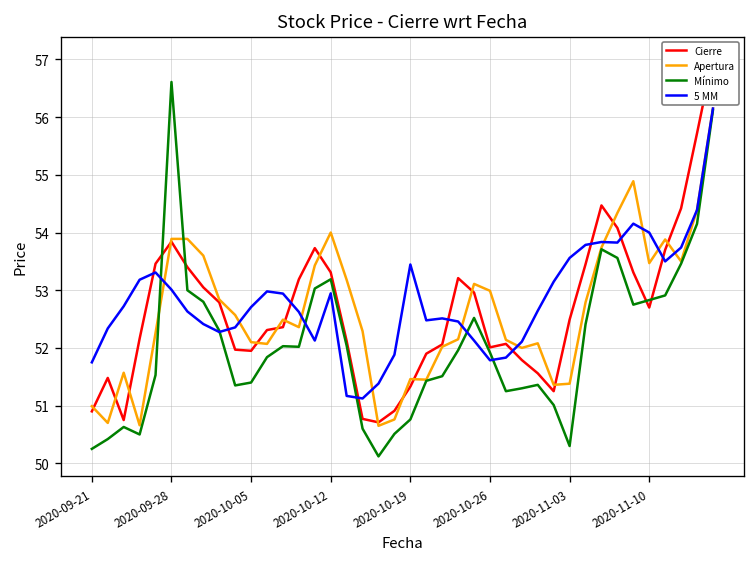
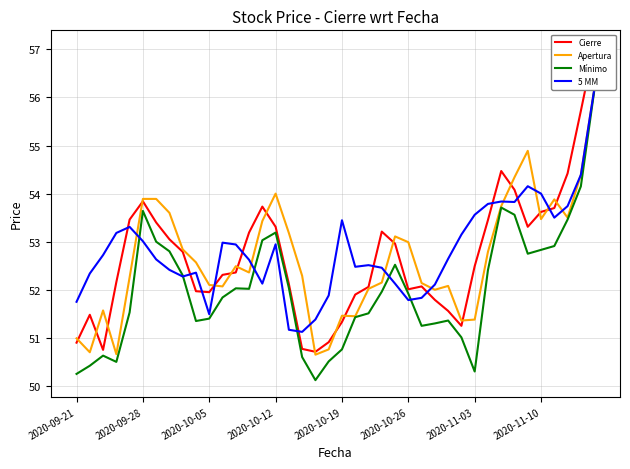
  {
    "Cierre": {
      "2020-09-21": 50.9,
      "2020-10-05": 52.0,
      "2020-10-12": 53.3,
      "2020-10-19": 51.3,
      "2020-10-26": 52.0,
      "2020-11-03": 52.5,
-     "2020-11-10": 52.7
+     "2020-11-10": 53.6
    },
    "Apertura": {
      "2020-09-21": 51.0,
      "2020-10-05": 52.1,
      "2020-10-12": 54.0,
      "2020-10-19": 51.5,
      "2020-10-26": 53.0,
      "2020-11-03": 51.4,
      "2020-11-10": 53.5
    },
    "Mínimo": {
      "2020-09-21": 50.3,
-     "2020-09-28": 56.6,
+     "2020-09-28": 53.6,
      "2020-10-05": 51.4,
      "2020-10-12": 53.2,
      "2020-10-19": 50.8,
      "2020-10-26": 51.9,
      "2020-11-03": 50.3,
      "2020-11-10": 52.8
    },
    "5 MM": {
      "2020-09-21": 51.8,
      "2020-09-28": 53.0,
-     "2020-10-05": 52.7,
+     "2020-10-05": 51.5,
      "2020-10-12": 52.9,
      "2020-10-19": 53.4,
      "2020-10-26": 51.8,
      "2020-11-03": 53.6,
      "2020-11-10": 54.0
    }
  }
